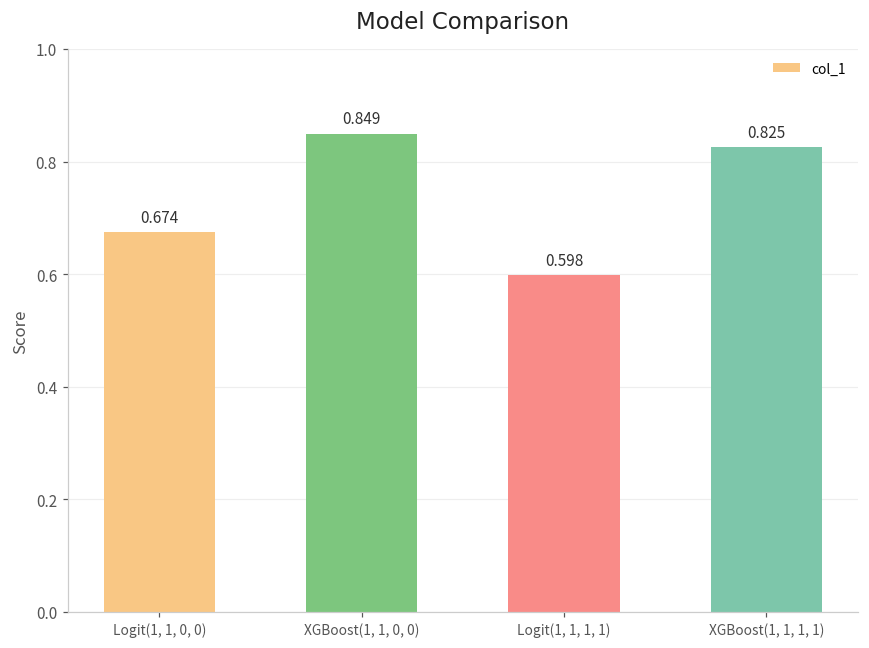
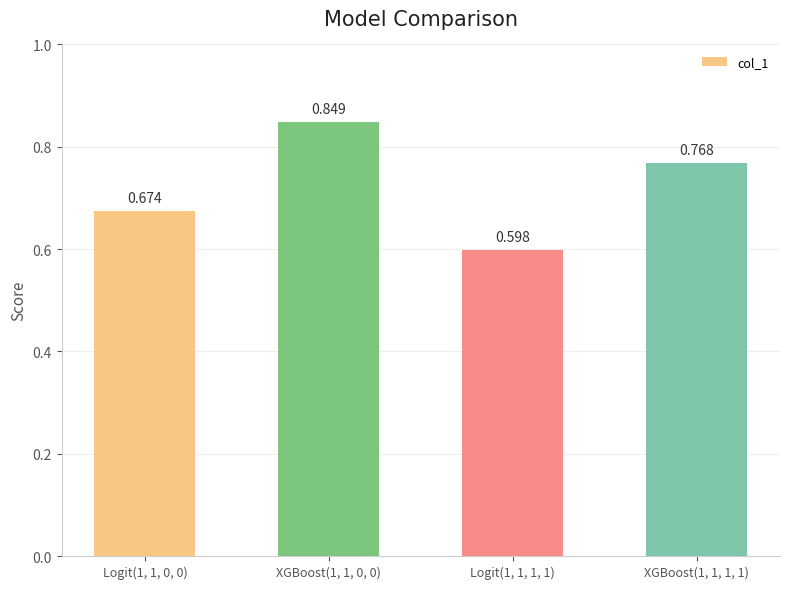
  {
    "Logit(1, 1, 0, 0)": 0.674,
    "XGBoost(1, 1, 0, 0)": 0.849,
    "Logit(1, 1, 1, 1)": 0.598,
-   "XGBoost(1, 1, 1, 1)": 0.825
+   "XGBoost(1, 1, 1, 1)": 0.768
  }
